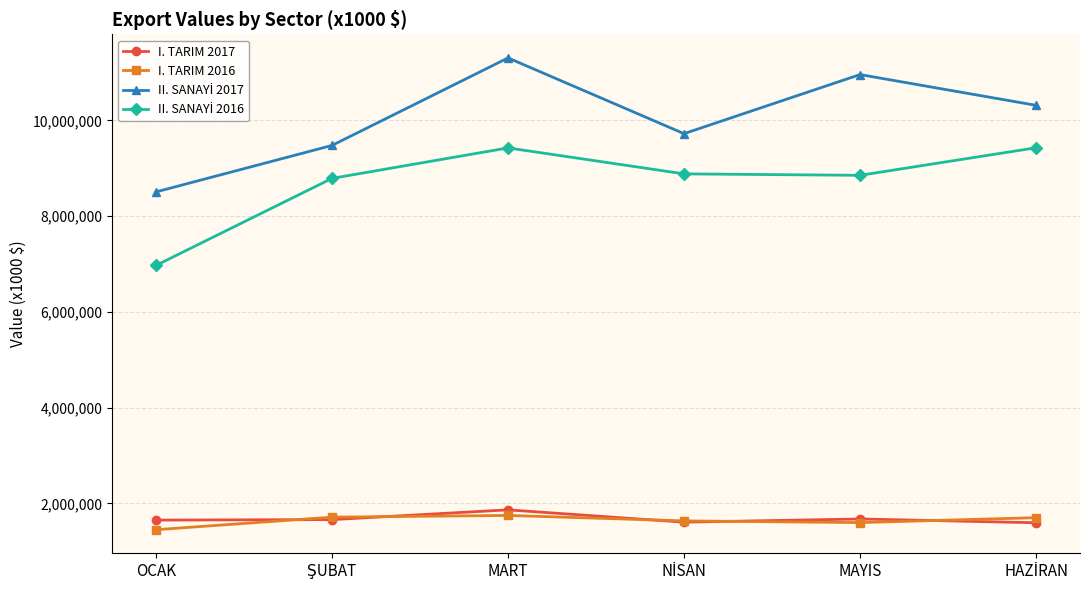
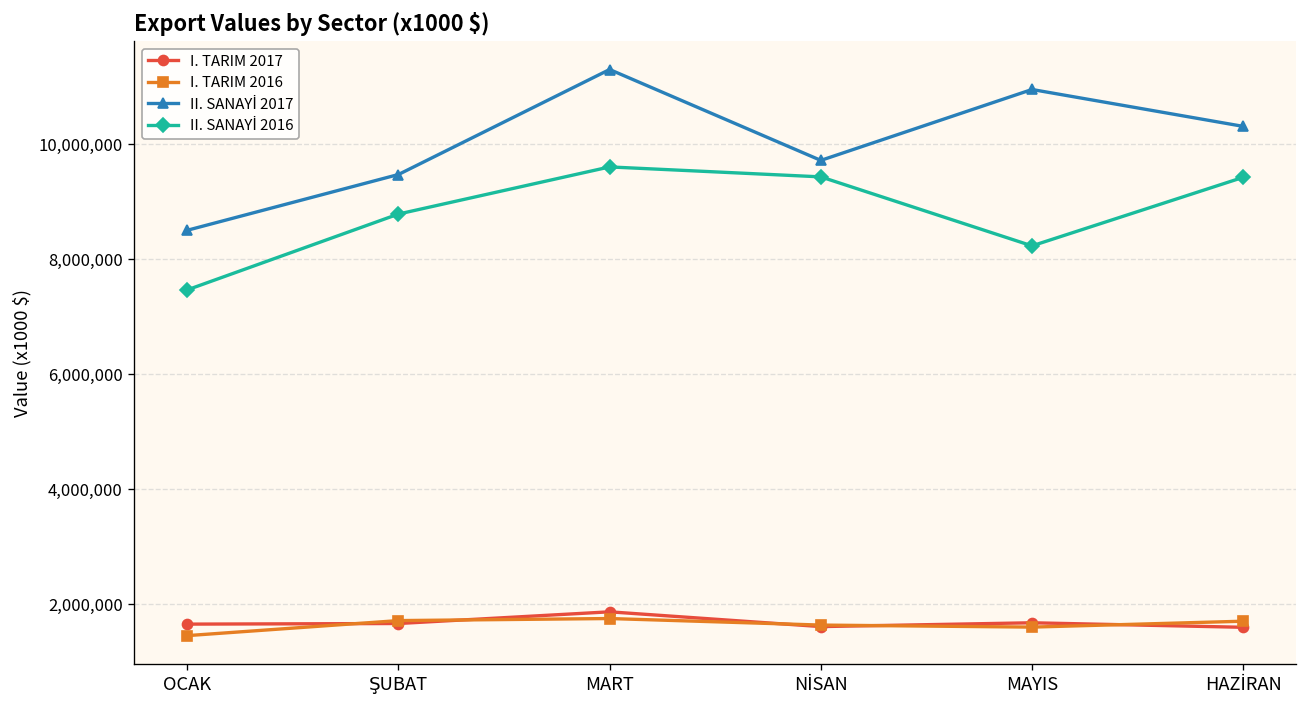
  {
    "II. SANAYİ 2017": {
      "OCAK": "8,500,000",
      "ŞUBAT": "9,500,000",
      "MART": "11,300,000",
      "NİSAN": "9,700,000",
      "MAYIS": "11,000,000",
      "HAZİRAN": "10,300,000"
    },
    "II. SANAYİ 2016": {
-     "OCAK": "7,000,000",
+     "OCAK": "7,500,000",
      "ŞUBAT": "8,800,000",
-     "MART": "9,400,000",
-     "NİSAN": "8,900,000",
-     "MAYIS": "8,900,000",
+     "MART": "9,600,000",
+     "NİSAN": "9,400,000",
+     "MAYIS": "8,200,000",
      "HAZİRAN": "9,400,000"
    }
  }
